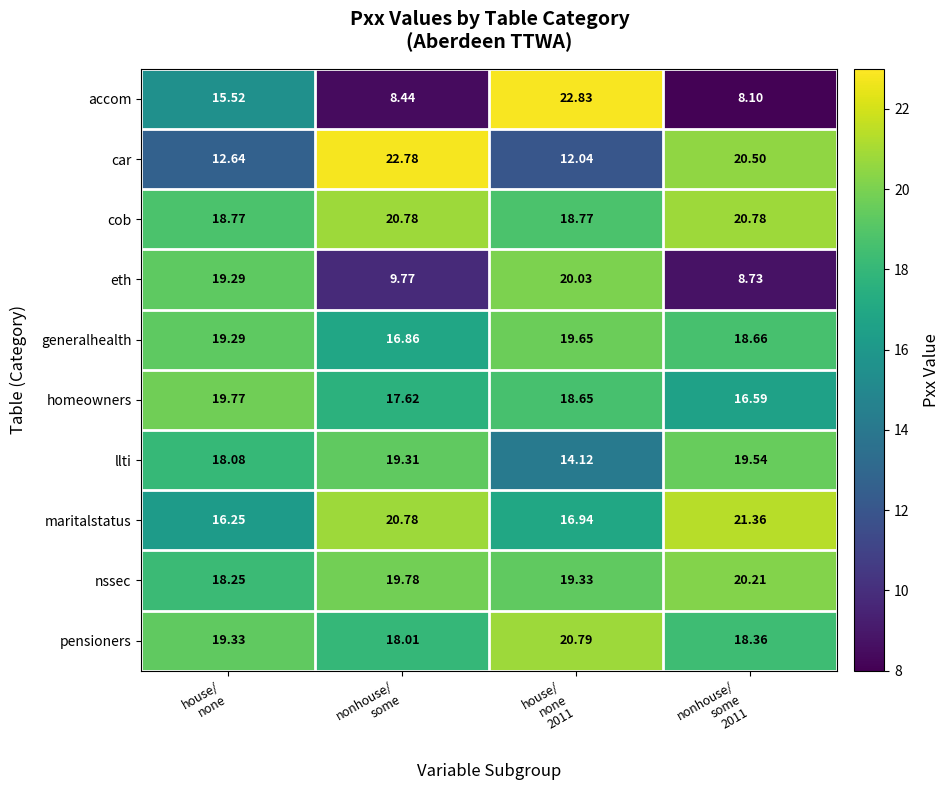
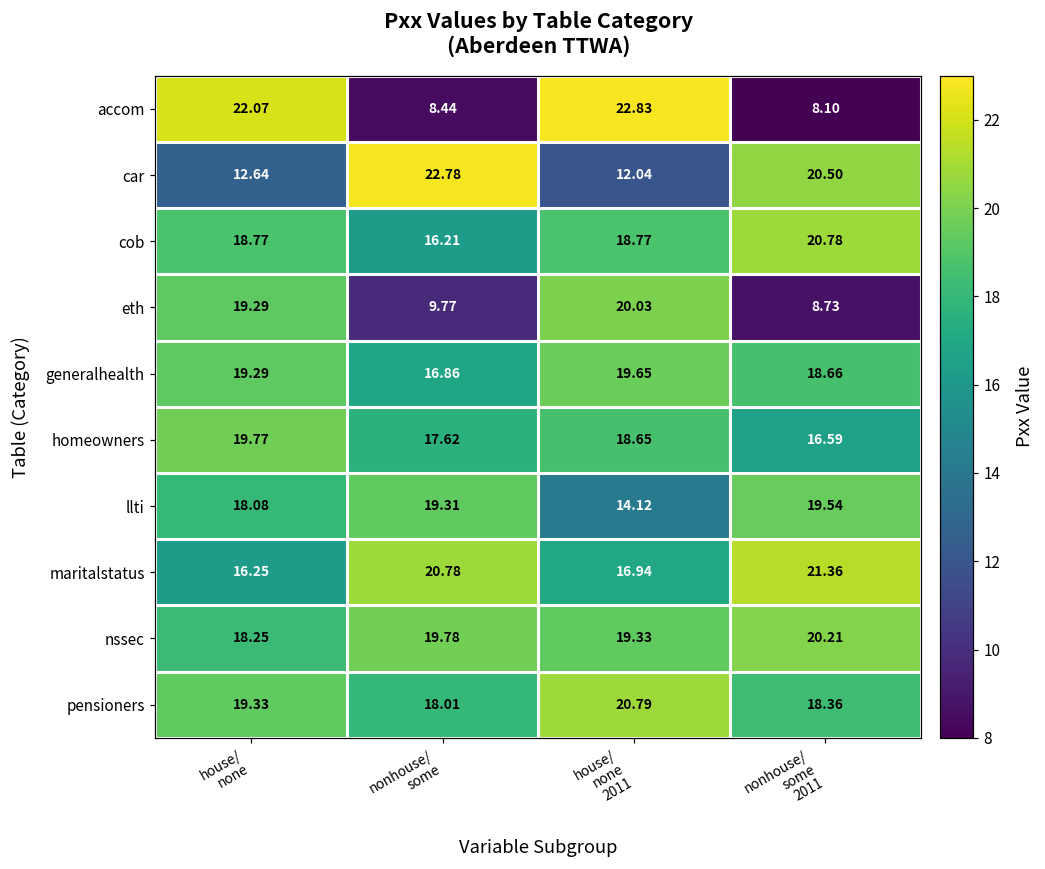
  {
    "accom": {
-     "house/ none": 15.52,
+     "house/ none": 22.07,
      "nonhouse/ some": 8.44,
      "house/ none 2011": 22.83,
      "nonhouse/ some 2011": 8.10
    },
    "car": {
      "house/ none": 12.64,
      "nonhouse/ some": 22.78,
      "house/ none 2011": 12.04,
      "nonhouse/ some 2011": 20.50
    },
    "cob": {
      "house/ none": 18.77,
-     "nonhouse/ some": 20.78,
+     "nonhouse/ some": 16.21,
      "house/ none 2011": 18.77,
      "nonhouse/ some 2011": 20.78
    },
    "eth": {
      "house/ none": 19.29,
      "nonhouse/ some": 9.77,
      "house/ none 2011": 20.03,
      "nonhouse/ some 2011": 8.73
    },
    "generalhealth": {
      "house/ none": 19.29,
      "nonhouse/ some": 16.86,
      "house/ none 2011": 19.65,
      "nonhouse/ some 2011": 18.66
    },
    "homeowners": {
      "house/ none": 19.77,
      "nonhouse/ some": 17.62,
      "house/ none 2011": 18.65,
      "nonhouse/ some 2011": 16.59
    },
    "llti": {
      "house/ none": 18.08,
      "nonhouse/ some": 19.31,
      "house/ none 2011": 14.12,
      "nonhouse/ some 2011": 19.54
    },
    "maritalstatus": {
      "house/ none": 16.25,
      "nonhouse/ some": 20.78,
      "house/ none 2011": 16.94,
      "nonhouse/ some 2011": 21.36
    },
    "nssec": {
      "house/ none": 18.25,
      "nonhouse/ some": 19.78,
      "house/ none 2011": 19.33,
      "nonhouse/ some 2011": 20.21
    },
    "pensioners": {
      "house/ none": 19.33,
      "nonhouse/ some": 18.01,
      "house/ none 2011": 20.79,
      "nonhouse/ some 2011": 18.36
    }
  }
